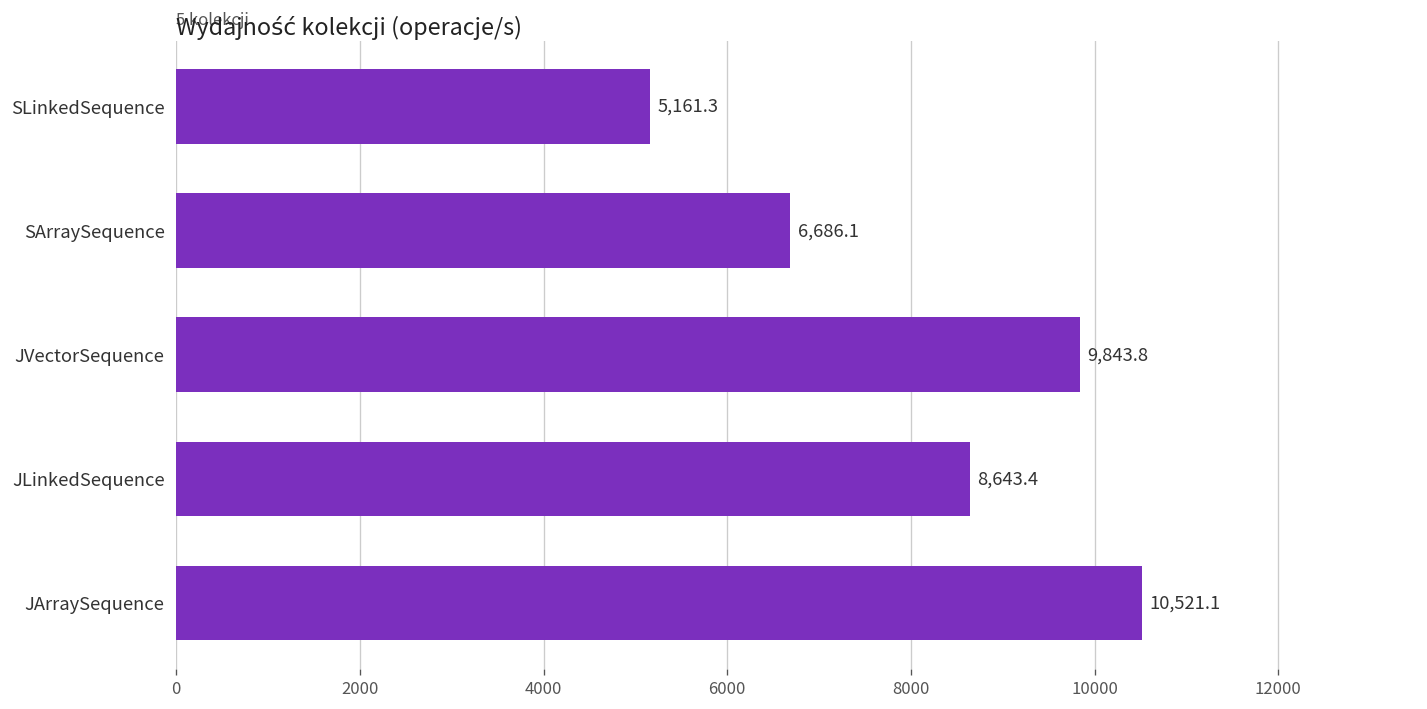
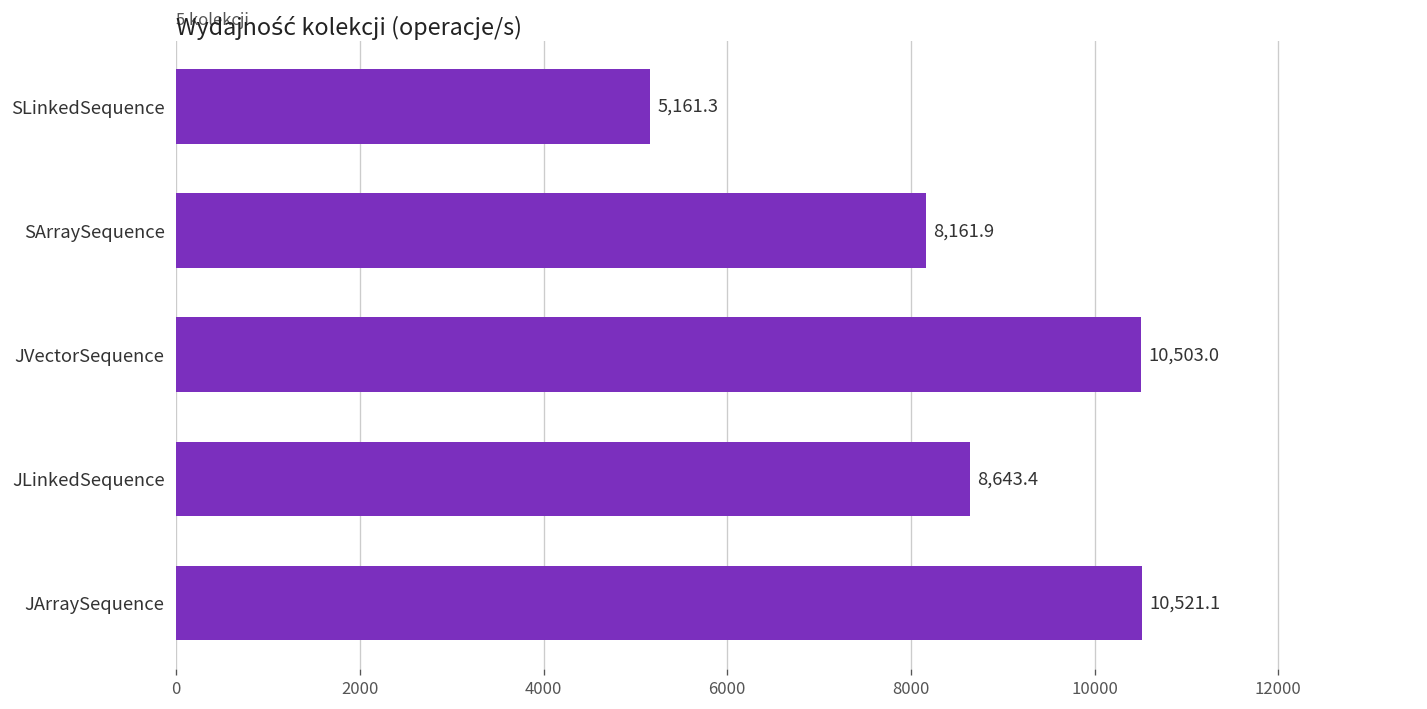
  {
    "SLinkedSequence": "5,161.3",
-   "SArraySequence": "6,686.1",
-   "JVectorSequence": "9,843.8",
+   "SArraySequence": "8,161.9",
+   "JVectorSequence": "10,503.0",
    "JLinkedSequence": "8,643.4",
    "JArraySequence": "10,521.1"
  }
